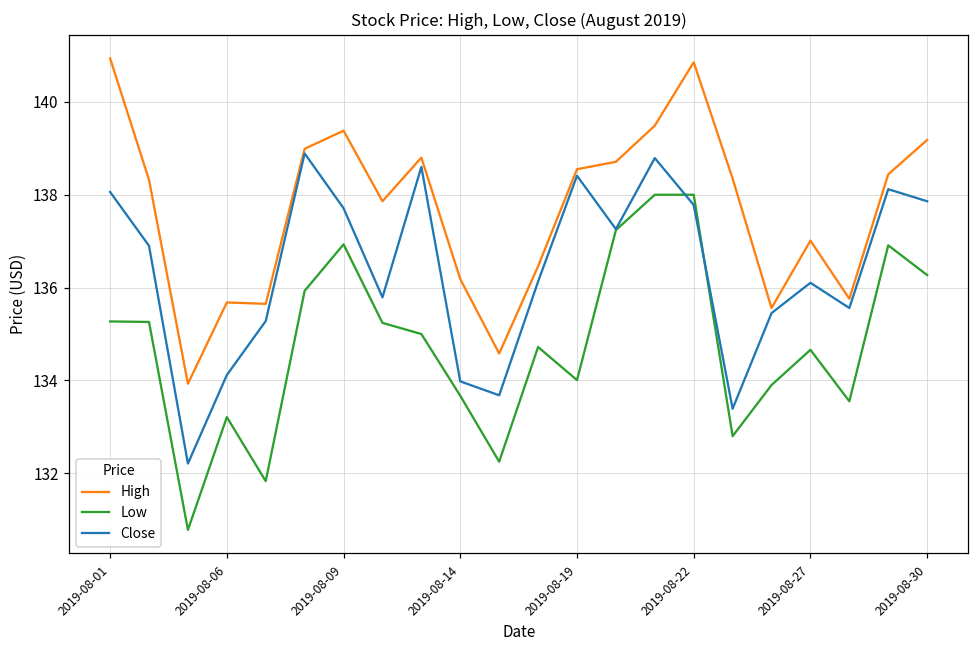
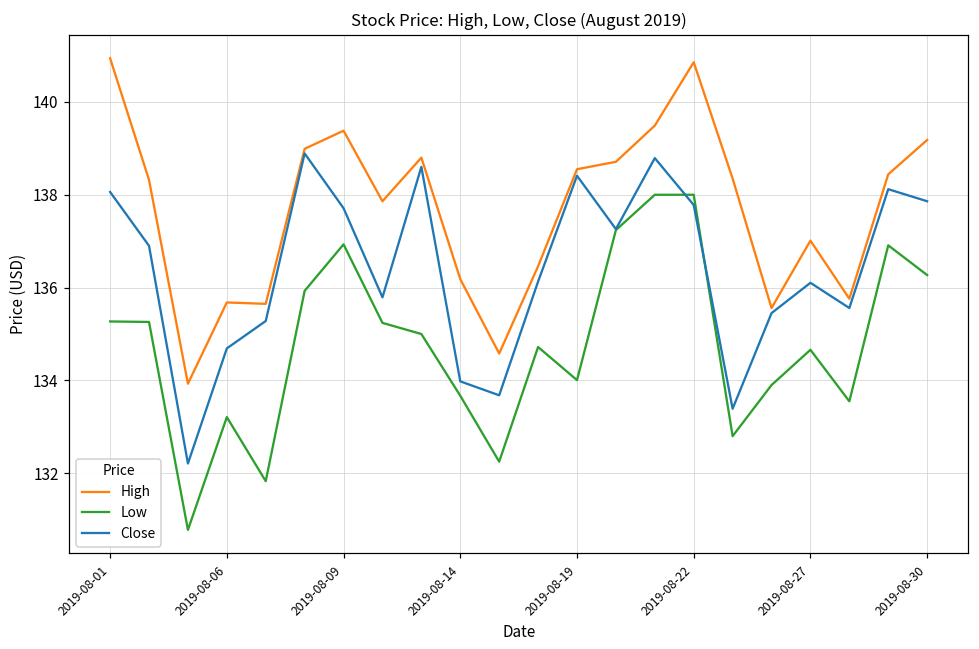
  {
    "High": {
      "2019-08-01": 140.9,
      "2019-08-06": 135.7,
      "2019-08-09": 139.4,
      "2019-08-14": 136.2,
      "2019-08-19": 138.6,
      "2019-08-22": 140.9,
      "2019-08-27": 137.0,
      "2019-08-30": 139.2
    },
    "Low": {
      "2019-08-01": 135.3,
      "2019-08-06": 133.2,
      "2019-08-09": 136.9,
      "2019-08-14": 133.7,
      "2019-08-19": 134.0,
      "2019-08-22": 138.0,
      "2019-08-27": 134.7,
      "2019-08-30": 136.3
    },
    "Close": {
      "2019-08-01": 138.1,
-     "2019-08-06": 134.1,
+     "2019-08-06": 134.7,
      "2019-08-09": 137.7,
      "2019-08-14": 134.0,
      "2019-08-19": 138.4,
      "2019-08-22": 137.8,
      "2019-08-27": 136.1,
      "2019-08-30": 137.9
    }
  }
